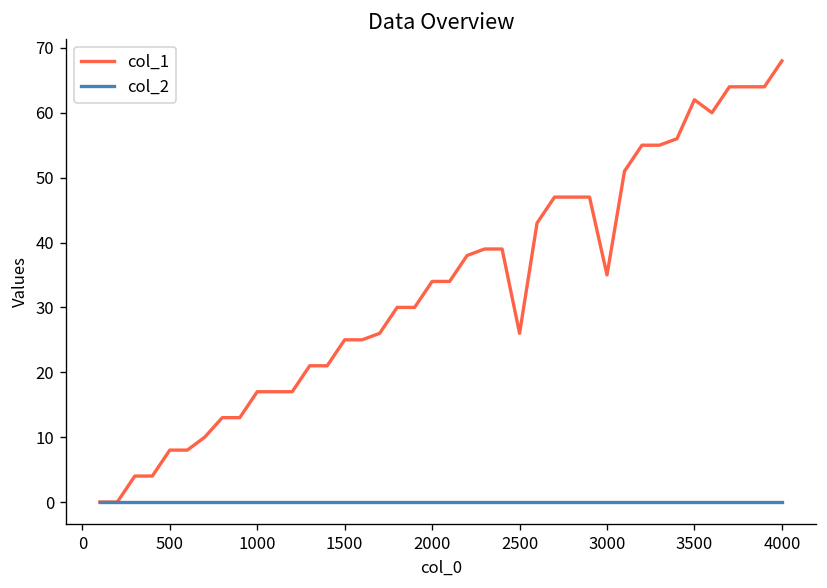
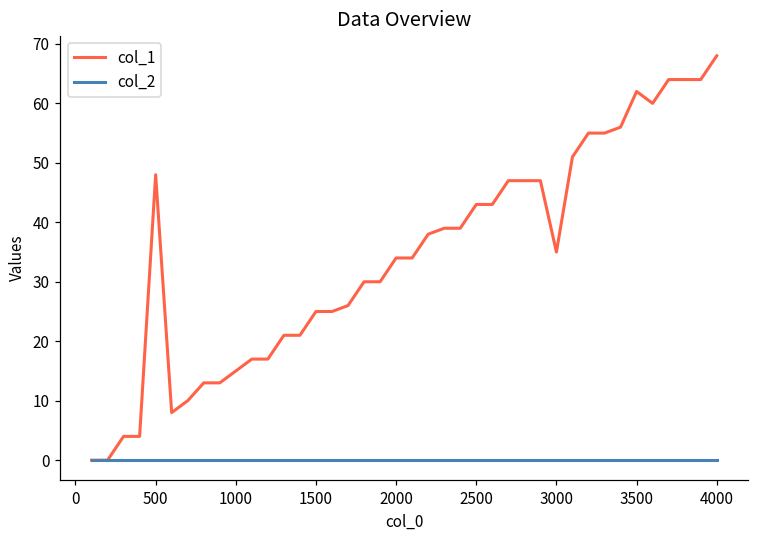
  {
    "col_1": {
-     "500": 8,
-     "1000": 17,
+     "500": 48,
+     "1000": 15,
      "1500": 25,
      "2000": 34,
-     "2500": 26,
+     "2500": 43,
      "3000": 35,
      "3500": 62,
      "4000": 68
    },
    "col_2": {
      "500": 0,
      "1000": 0,
      "1500": 0,
      "2000": 0,
      "2500": 0,
      "3000": 0,
      "3500": 0,
      "4000": 0
    }
  }
